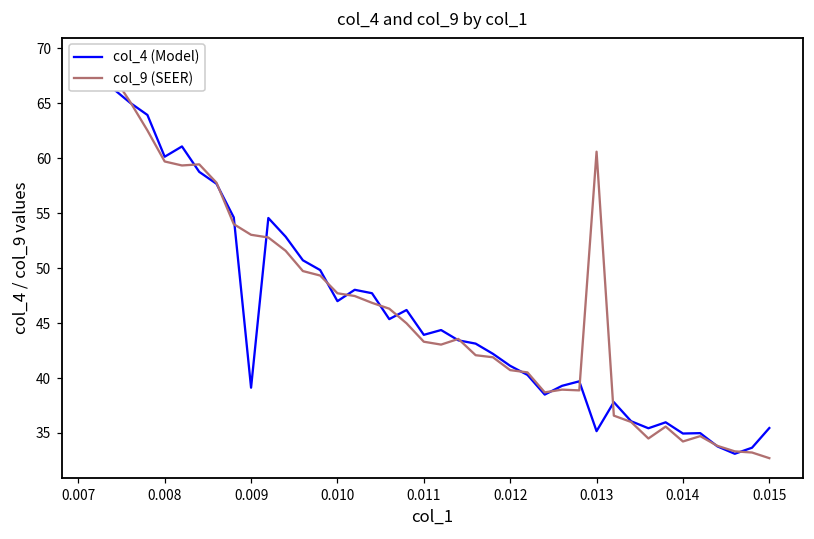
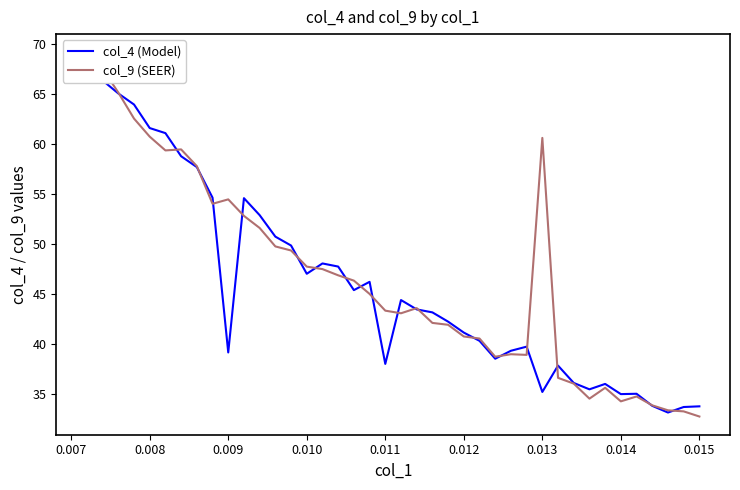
  {
    "col_4 (Model)": {
-     "0.008": 60,
+     "0.008": 62,
      "0.009": 39,
      "0.010": 47,
-     "0.011": 44,
+     "0.011": 38,
      "0.012": 41,
      "0.013": 35,
      "0.014": 35,
-     "0.015": 35
+     "0.015": 34
    },
    "col_9 (SEER)": {
-     "0.008": 60,
-     "0.009": 53,
+     "0.008": 61,
+     "0.009": 54,
      "0.010": 48,
      "0.011": 43,
      "0.012": 41,
      "0.013": 61,
      "0.014": 34,
      "0.015": 33
    }
  }
